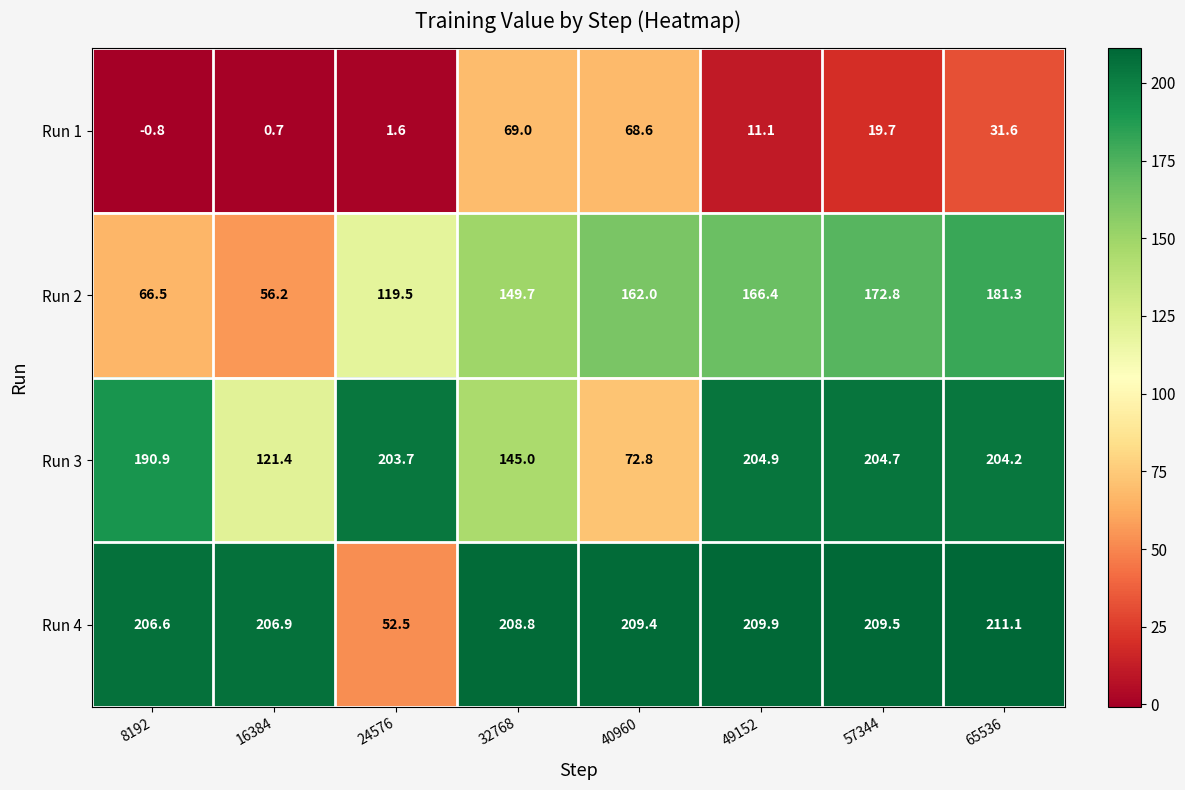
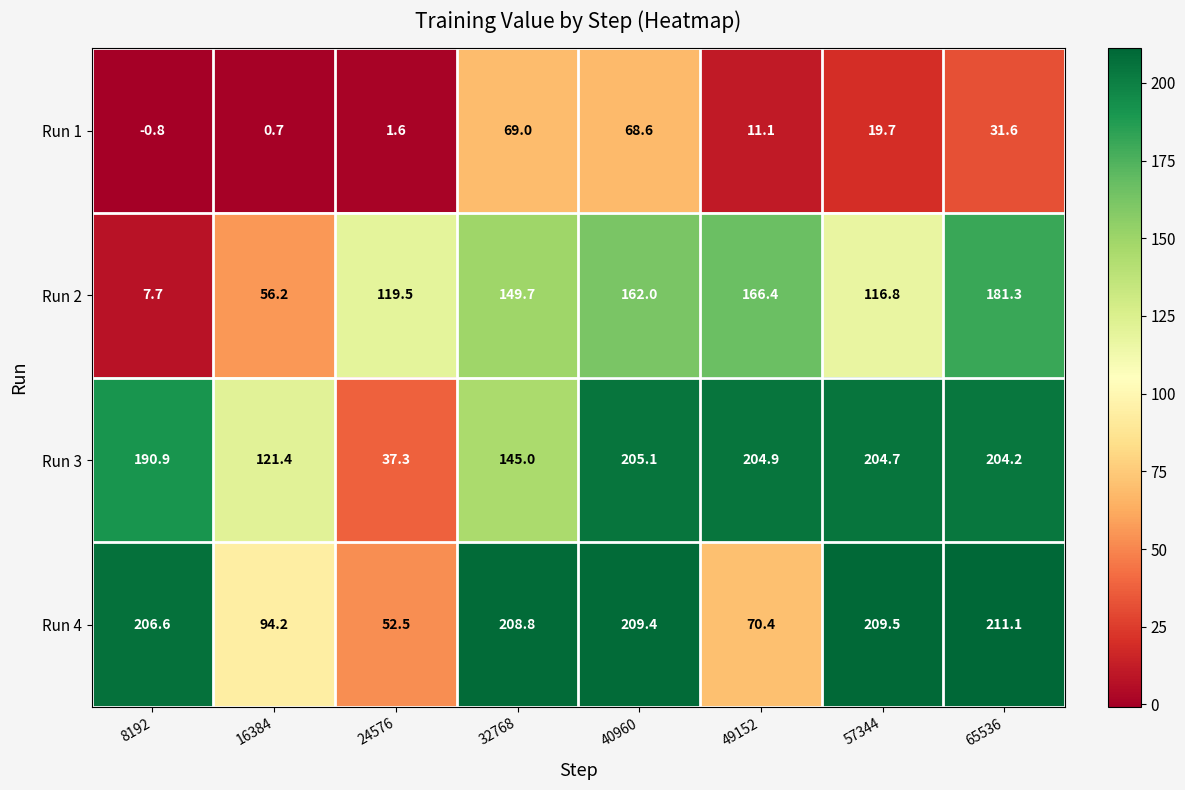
  {
    "Run 1": {
      "8192": -0.8,
      "16384": 0.7,
      "24576": 1.6,
      "32768": 69.0,
      "40960": 68.6,
      "49152": 11.1,
      "57344": 19.7,
      "65536": 31.6
    },
    "Run 2": {
-     "8192": 66.5,
+     "8192": 7.7,
      "16384": 56.2,
      "24576": 119.5,
      "32768": 149.7,
      "40960": 162.0,
      "49152": 166.4,
-     "57344": 172.8,
+     "57344": 116.8,
      "65536": 181.3
    },
    "Run 3": {
      "8192": 190.9,
      "16384": 121.4,
-     "24576": 203.7,
+     "24576": 37.3,
      "32768": 145.0,
-     "40960": 72.8,
+     "40960": 205.1,
      "49152": 204.9,
      "57344": 204.7,
      "65536": 204.2
    },
    "Run 4": {
      "8192": 206.6,
-     "16384": 206.9,
+     "16384": 94.2,
      "24576": 52.5,
      "32768": 208.8,
      "40960": 209.4,
-     "49152": 209.9,
+     "49152": 70.4,
      "57344": 209.5,
      "65536": 211.1
    }
  }
